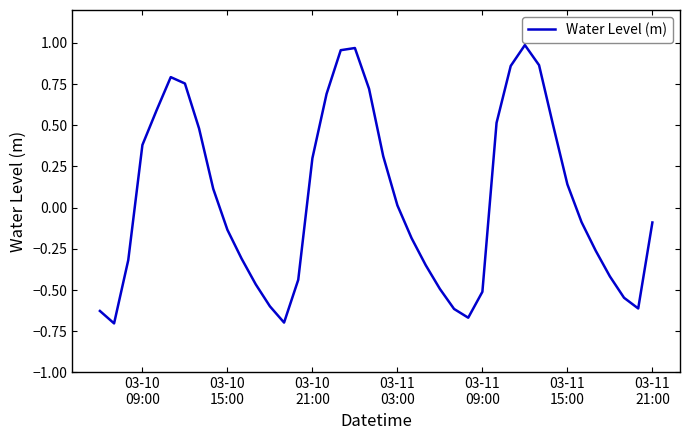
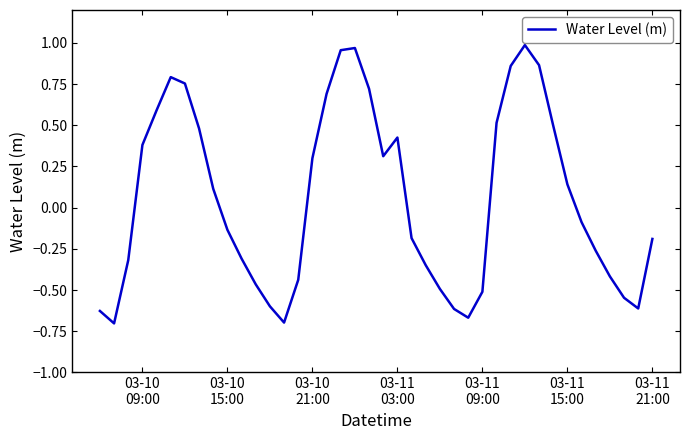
  {
    "03-10 09:00": 0.38,
    "03-10 15:00": -0.13,
    "03-10 21:00": 0.30,
-   "03-11 03:00": 0.01,
+   "03-11 03:00": 0.43,
    "03-11 09:00": -0.51,
    "03-11 15:00": 0.14,
-   "03-11 21:00": -0.09
+   "03-11 21:00": -0.19
  }
